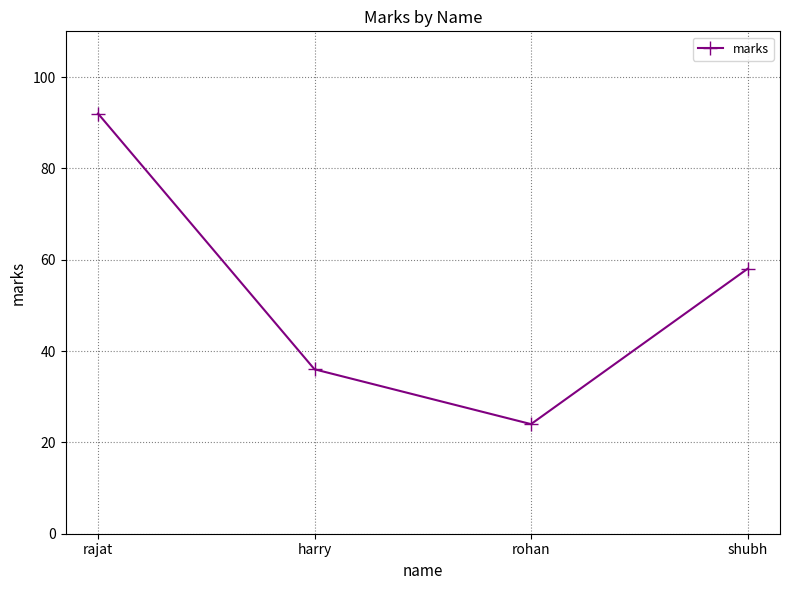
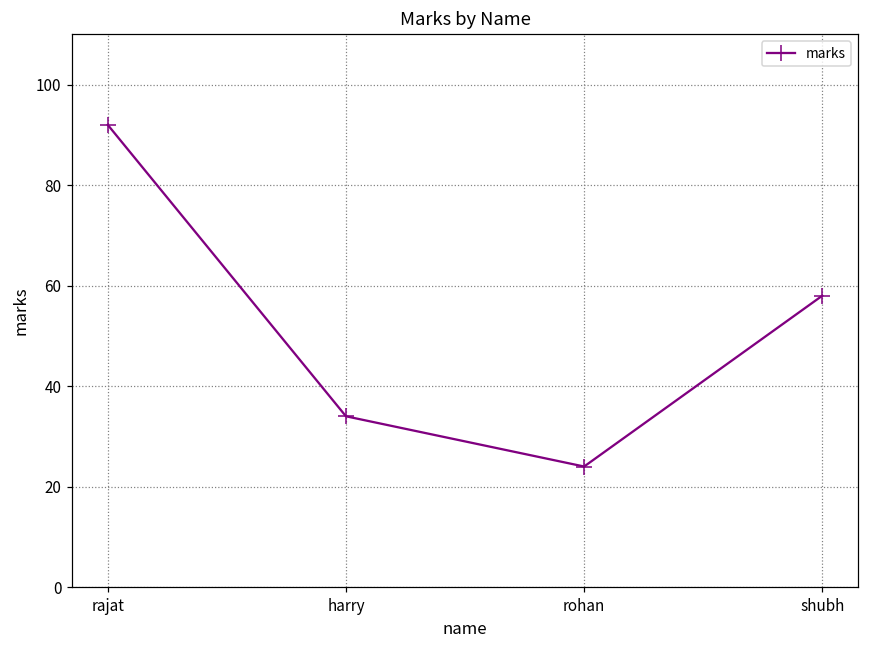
  {
    "rajat": 92,
-   "harry": 36,
+   "harry": 34,
    "rohan": 24,
    "shubh": 58
  }
